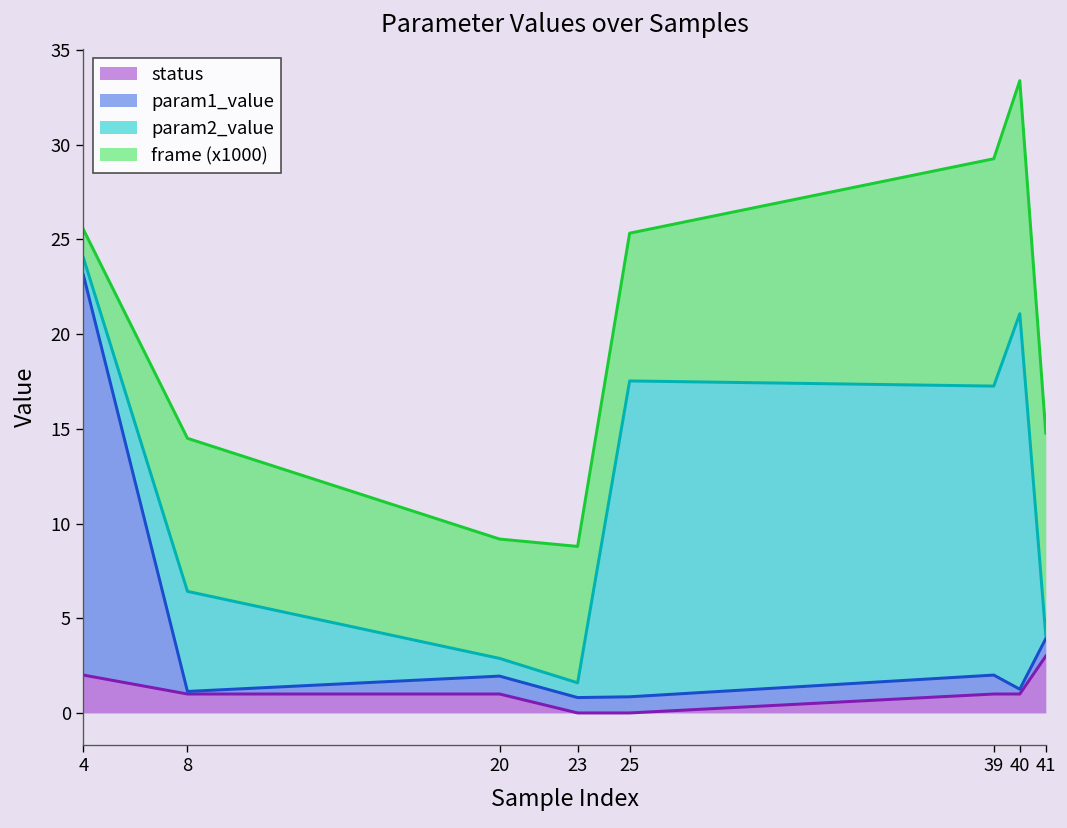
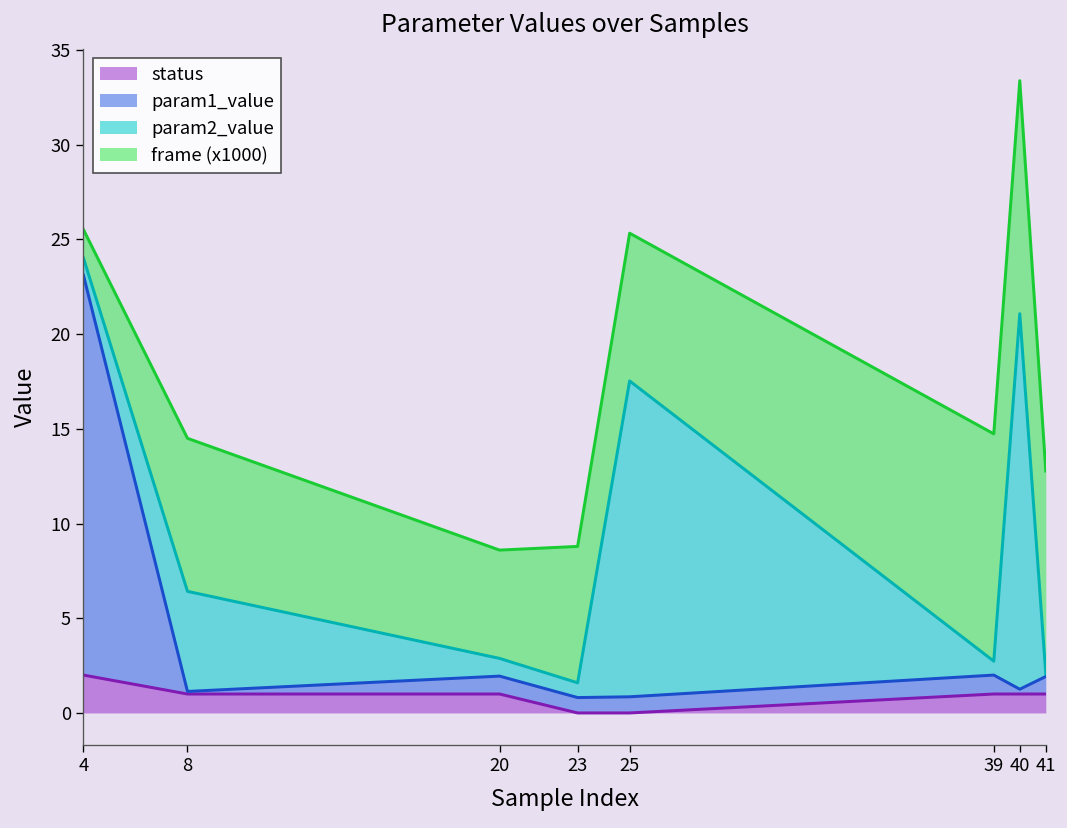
  {
    "status": {
      "4": 2,
      "20": 1,
      "23": 0,
      "25": 0,
      "39": 1,
      "40": 1,
-     "41": 3
+     "41": 1
    },
    "param1_value": {
      "4": 21.1,
      "20": 0.9,
      "23": 0.8,
      "25": 0.9,
      "39": 1.0,
      "40": 0.3
    },
    "param2_value": {
      "4": 0.9,
      "8": 5.3,
      "20": 0.9,
      "23": 0.8,
      "25": 16.7,
-     "39": 15.3,
+     "39": 0.7,
      "40": 19.8
    },
    "frame (x1000)": {
      "4": 1.5,
      "8": 8.1,
-     "20": 6.3,
+     "20": 5.7,
      "23": 7.2,
      "25": 7.8,
      "39": 12.0,
      "40": 12.3,
      "41": 10.7
    }
  }
